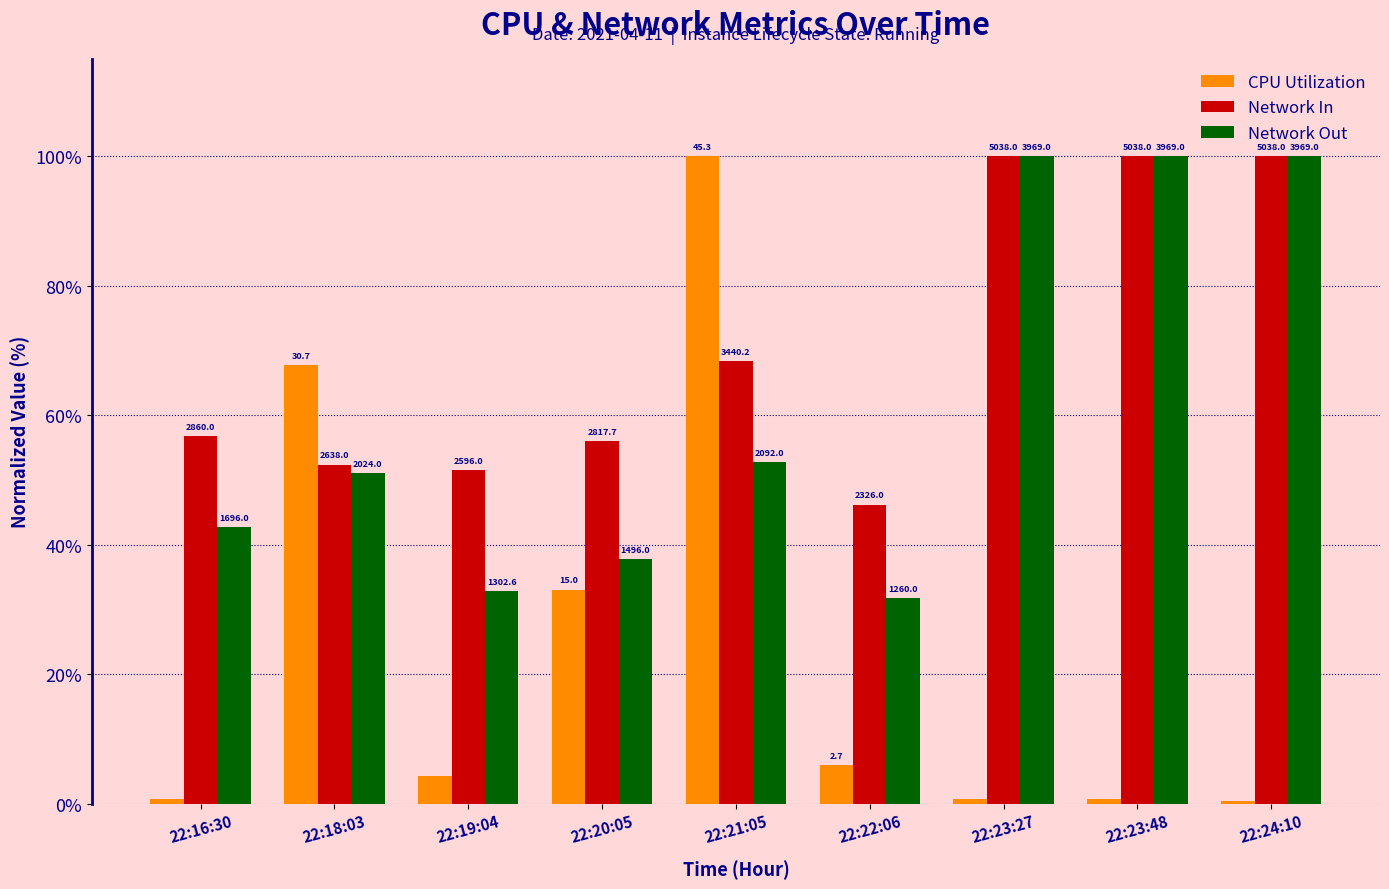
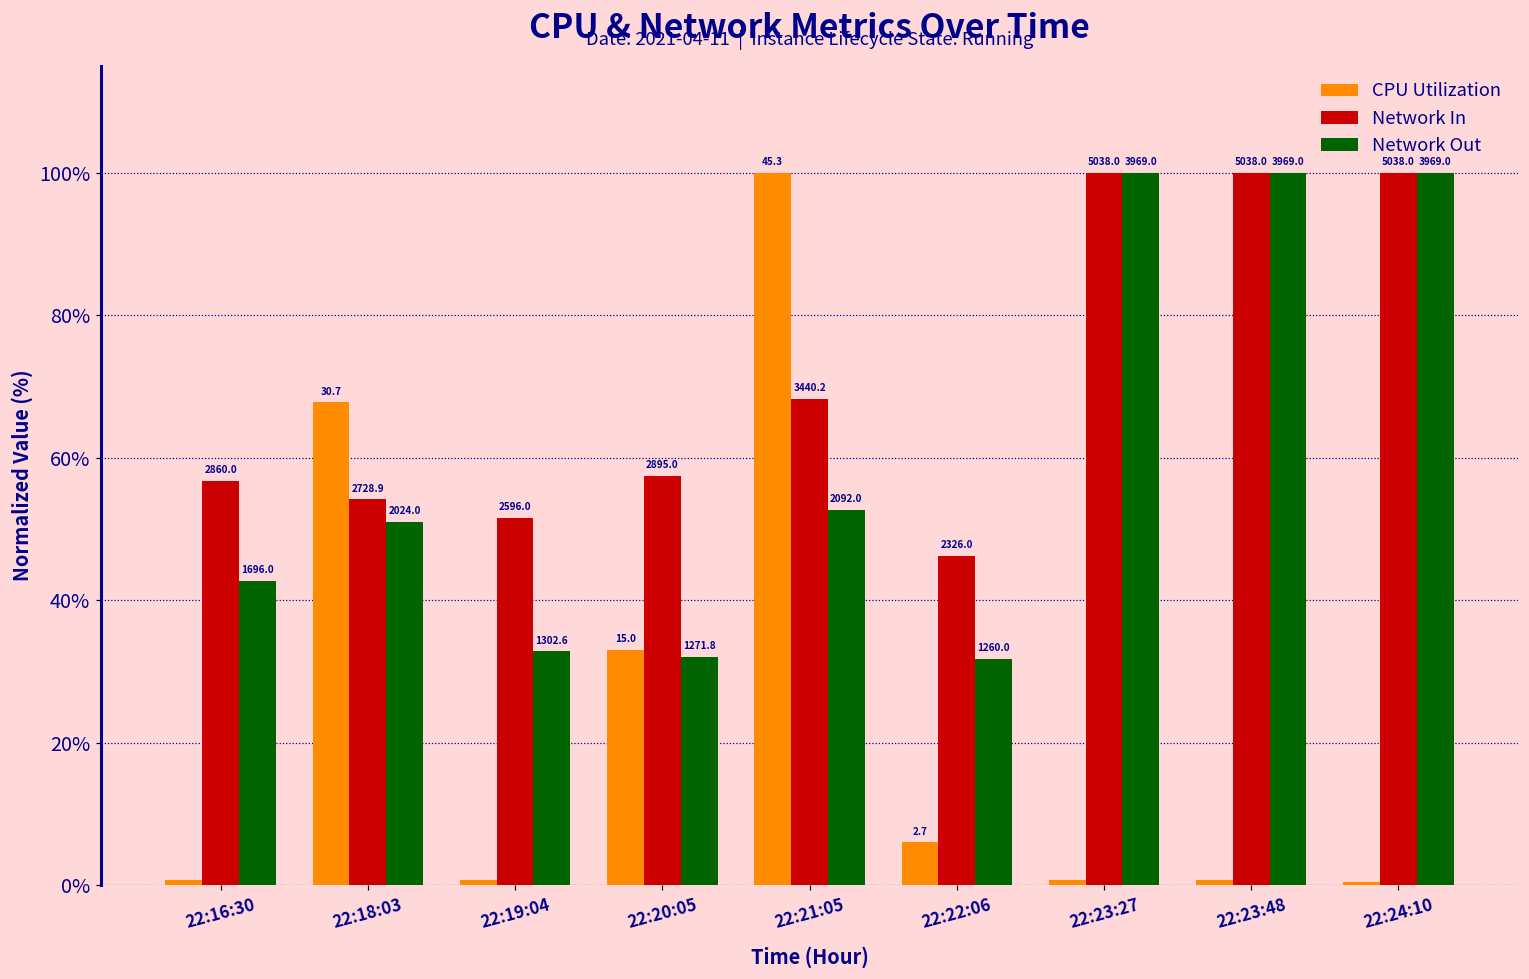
  {
    "CPU Utilization": {
      "22:16:30": "1%",
-     "22:19:04": "4%",
+     "22:19:04": "1%",
      "22:23:27": "1%",
      "22:23:48": "1%"
    },
    "Network In": {
-     "22:18:03": "2638.0",
-     "22:20:05": "2817.7"
+     "22:18:03": "2728.9",
+     "22:20:05": "2895.0"
    },
    "Network Out": {
-     "22:20:05": "1496.0"
+     "22:20:05": "1271.8"
    }
  }
